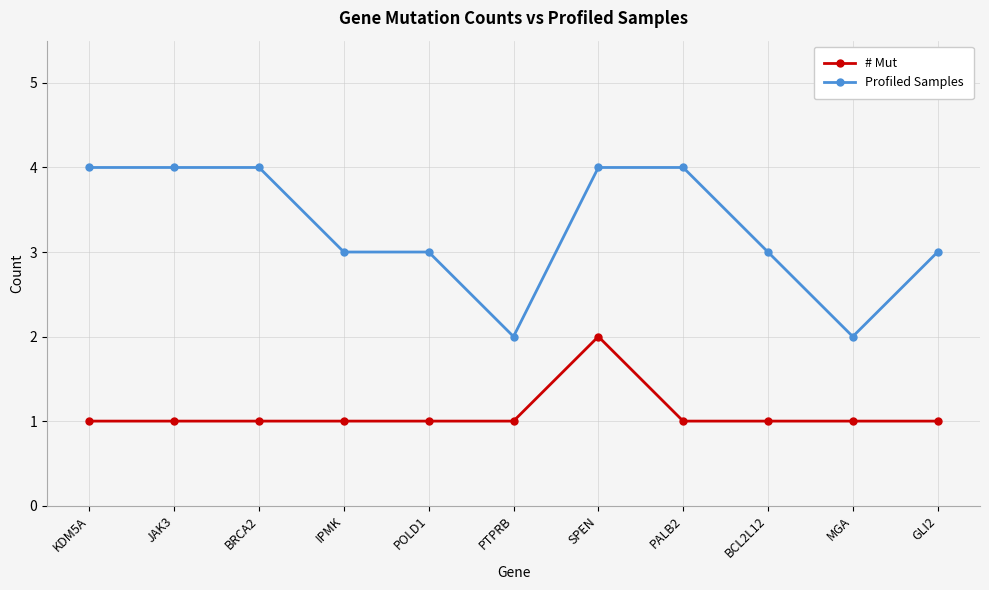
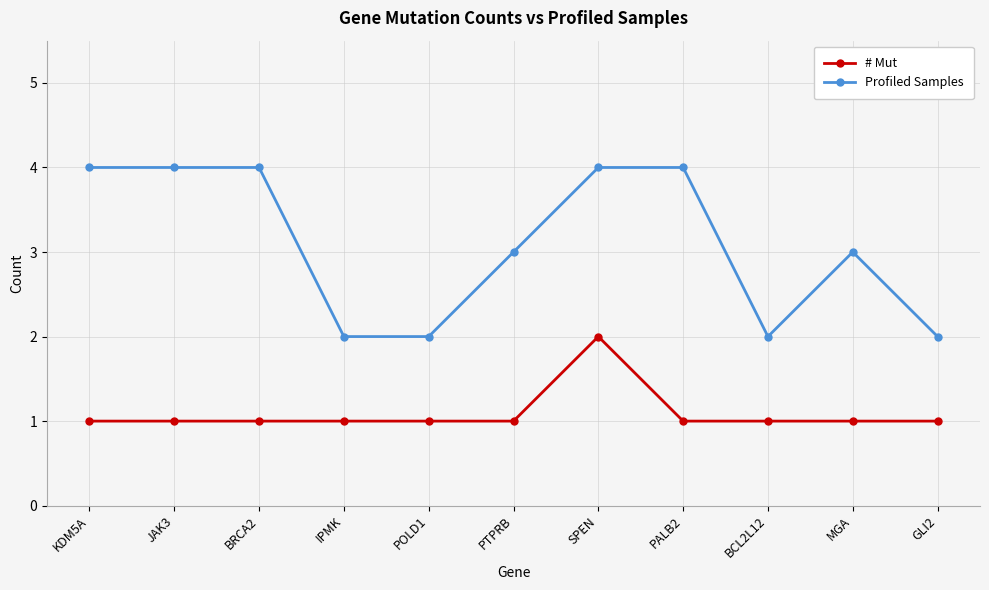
  {
    "# Mut": {
      "KDM5A": 1,
      "JAK3": 1,
      "BRCA2": 1,
      "IPMK": 1,
      "POLD1": 1,
      "PTPRB": 1,
      "SPEN": 2,
      "PALB2": 1,
      "BCL2L12": 1,
      "MGA": 1,
      "GLI2": 1
    },
    "Profiled Samples": {
      "KDM5A": 4,
      "JAK3": 4,
      "BRCA2": 4,
-     "IPMK": 3,
-     "POLD1": 3,
-     "PTPRB": 2,
+     "IPMK": 2,
+     "POLD1": 2,
+     "PTPRB": 3,
      "SPEN": 4,
      "PALB2": 4,
-     "BCL2L12": 3,
-     "MGA": 2,
-     "GLI2": 3
+     "BCL2L12": 2,
+     "MGA": 3,
+     "GLI2": 2
    }
  }
